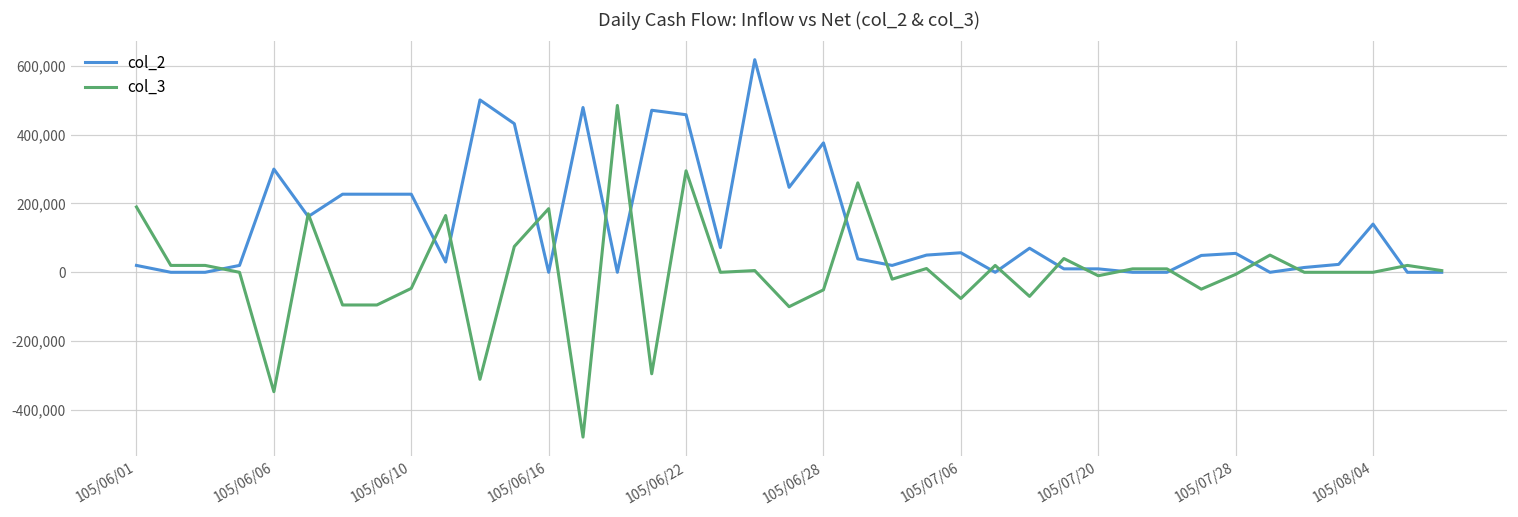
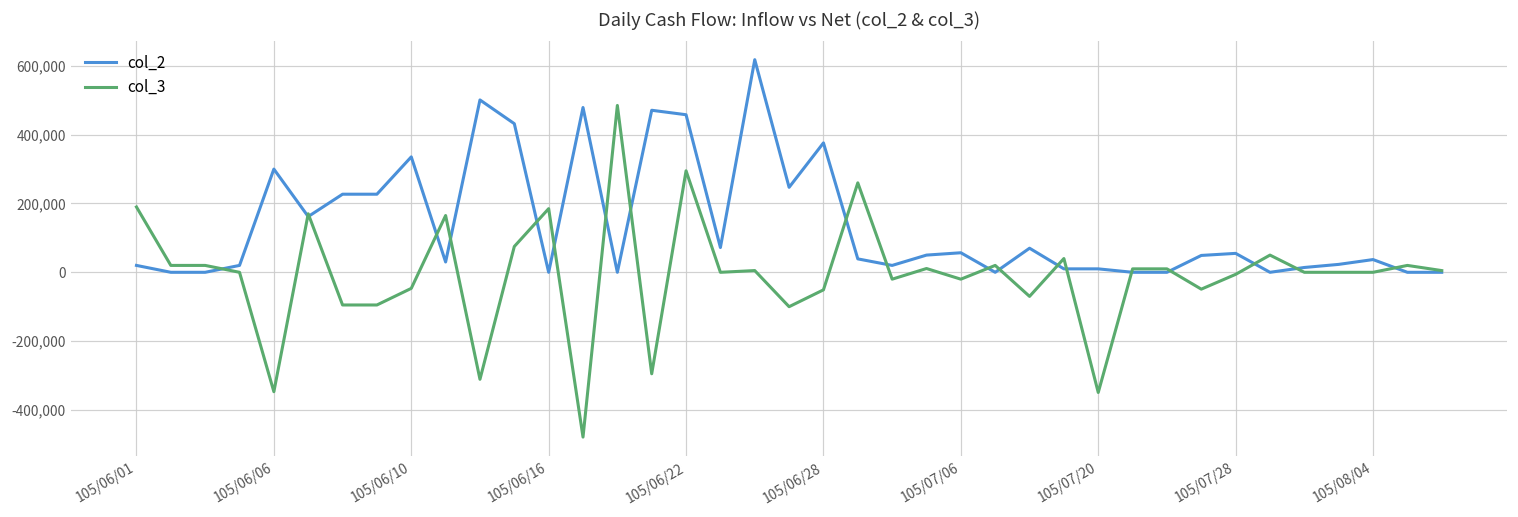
  {
    "col_2": {
      "105/06/01": "20,000",
      "105/06/06": "300,000",
-     "105/06/10": "230,000",
+     "105/06/10": "340,000",
      "105/06/16": "0",
      "105/06/22": "460,000",
      "105/06/28": "380,000",
      "105/07/06": "60,000",
      "105/07/20": "10,000",
      "105/07/28": "60,000",
-     "105/08/04": "140,000"
+     "105/08/04": "40,000"
    },
    "col_3": {
      "105/06/01": "190,000",
      "105/06/06": "-350,000",
      "105/06/10": "-50,000",
      "105/06/16": "190,000",
      "105/06/22": "300,000",
      "105/06/28": "-50,000",
-     "105/07/06": "-80,000",
-     "105/07/20": "-10,000",
+     "105/07/06": "-20,000",
+     "105/07/20": "-350,000",
      "105/07/28": "-10,000",
      "105/08/04": "0"
    }
  }
